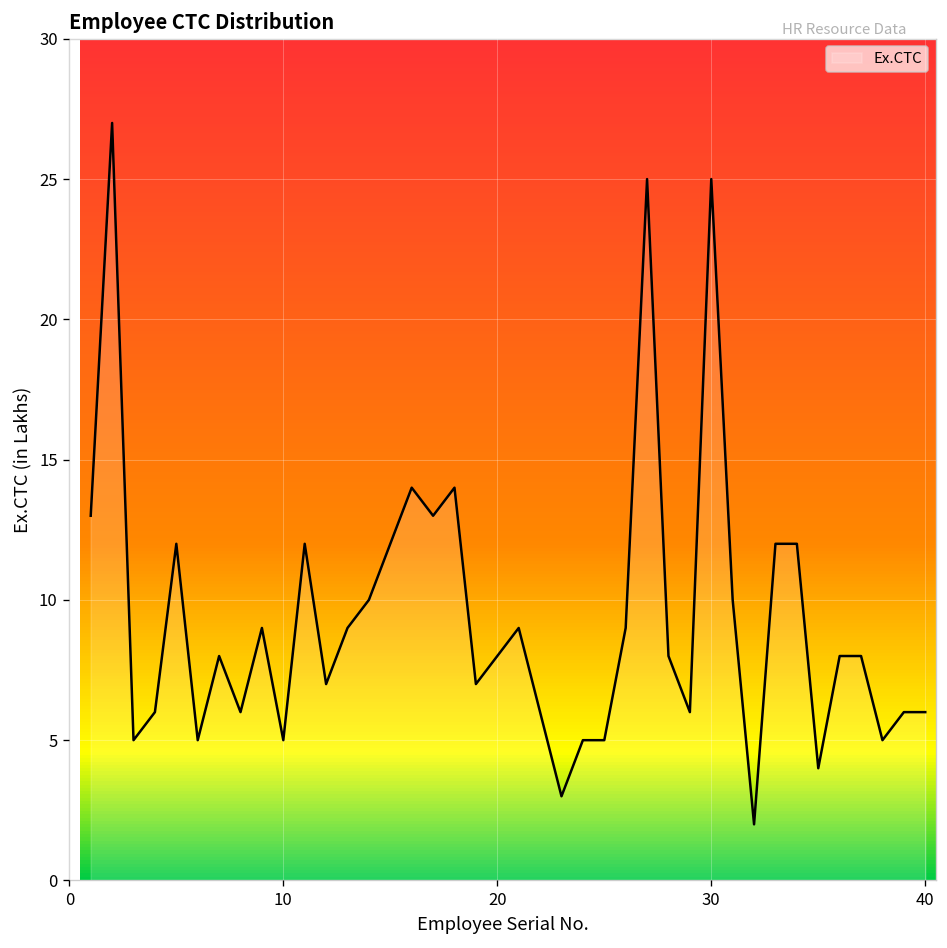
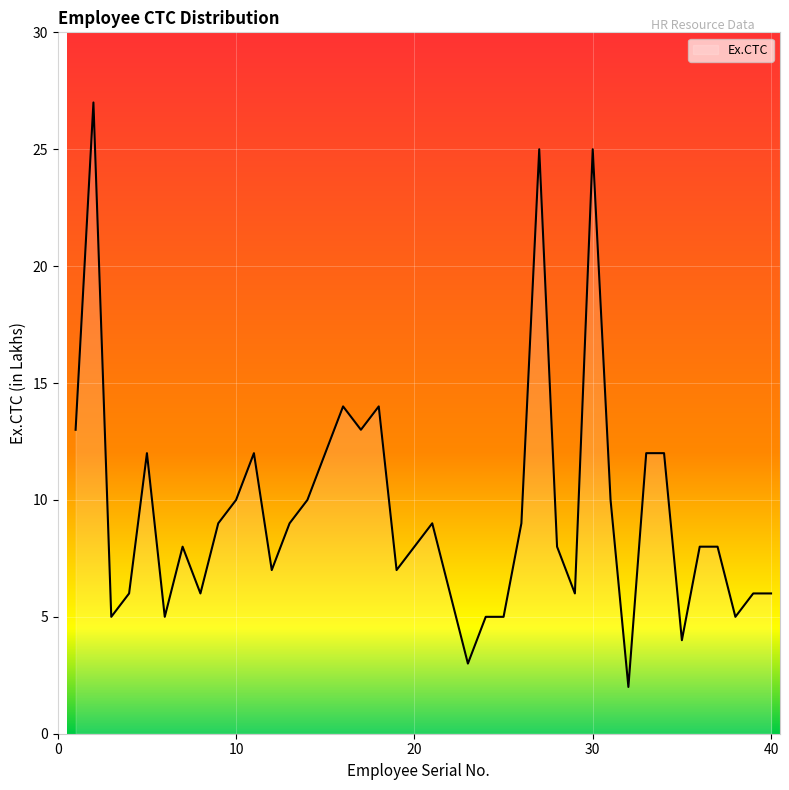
  {
-   "10": 5,
+   "10": 10,
    "20": 8,
    "30": 25,
    "40": 6
  }
